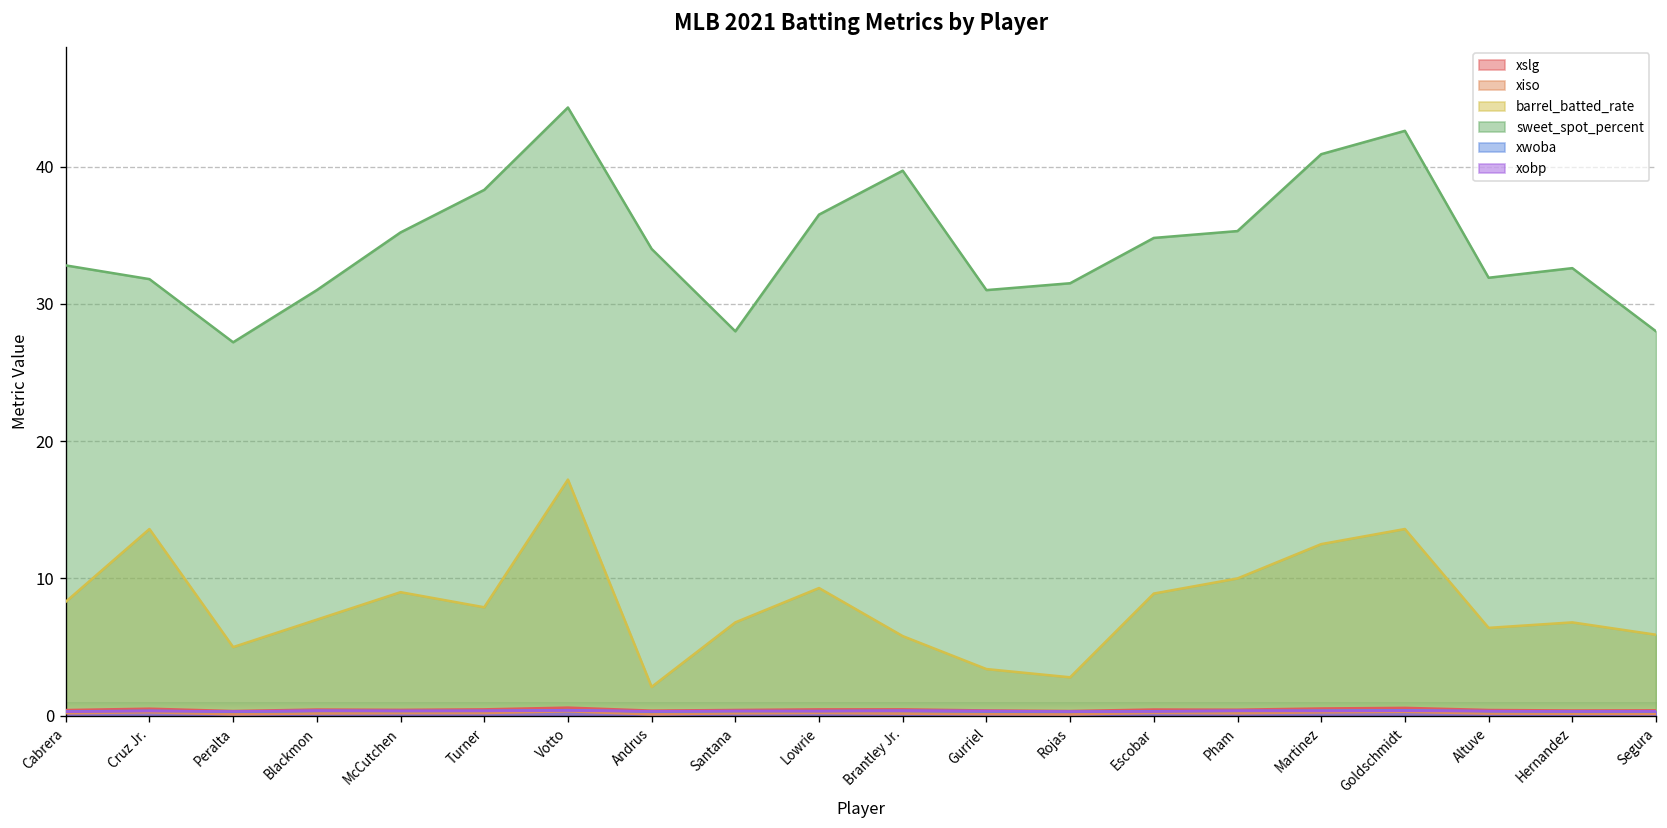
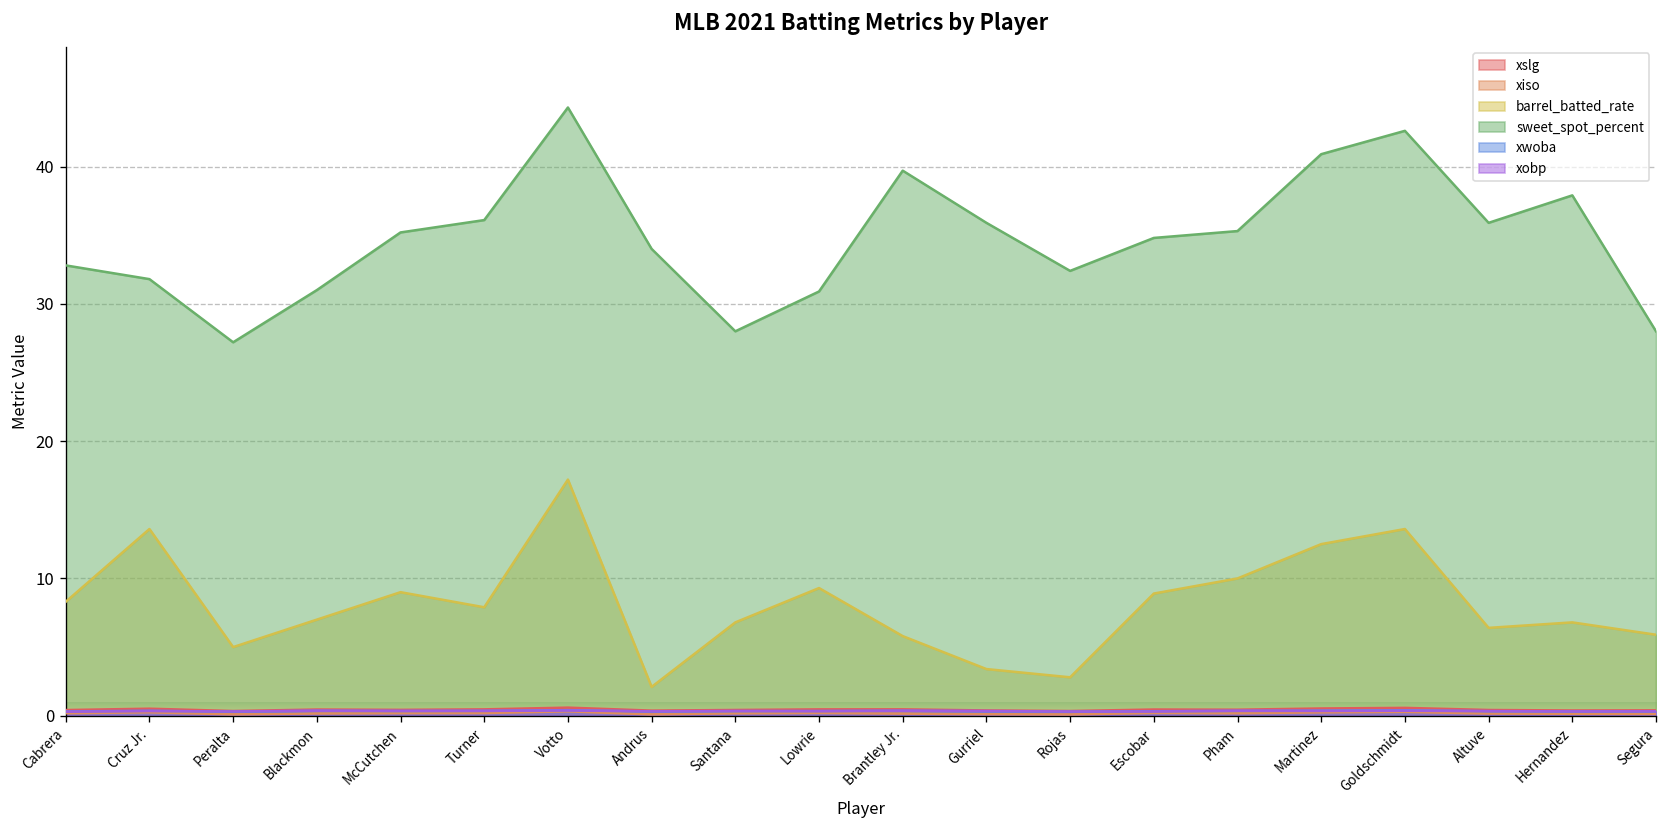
  {
    "sweet_spot_percent": {
      "Cabrera": 32.8,
      "Cruz Jr.": 31.8,
      "Peralta": 27.2,
      "Blackmon": 31.0,
      "McCutchen": 35.2,
-     "Turner": 38.3,
+     "Turner": 36.1,
      "Votto": 44.3,
      "Andrus": 34.0,
      "Santana": 28.0,
-     "Lowrie": 36.5,
+     "Lowrie": 30.9,
      "Brantley Jr.": 39.7,
-     "Gurriel": 31.0,
-     "Rojas": 31.5,
+     "Gurriel": 35.9,
+     "Rojas": 32.4,
      "Escobar": 34.8,
      "Pham": 35.3,
      "Martinez": 40.9,
      "Goldschmidt": 42.6,
-     "Altuve": 31.9,
-     "Hernandez": 32.6,
+     "Altuve": 35.9,
+     "Hernandez": 37.9,
      "Segura": 28.0
    }
  }
